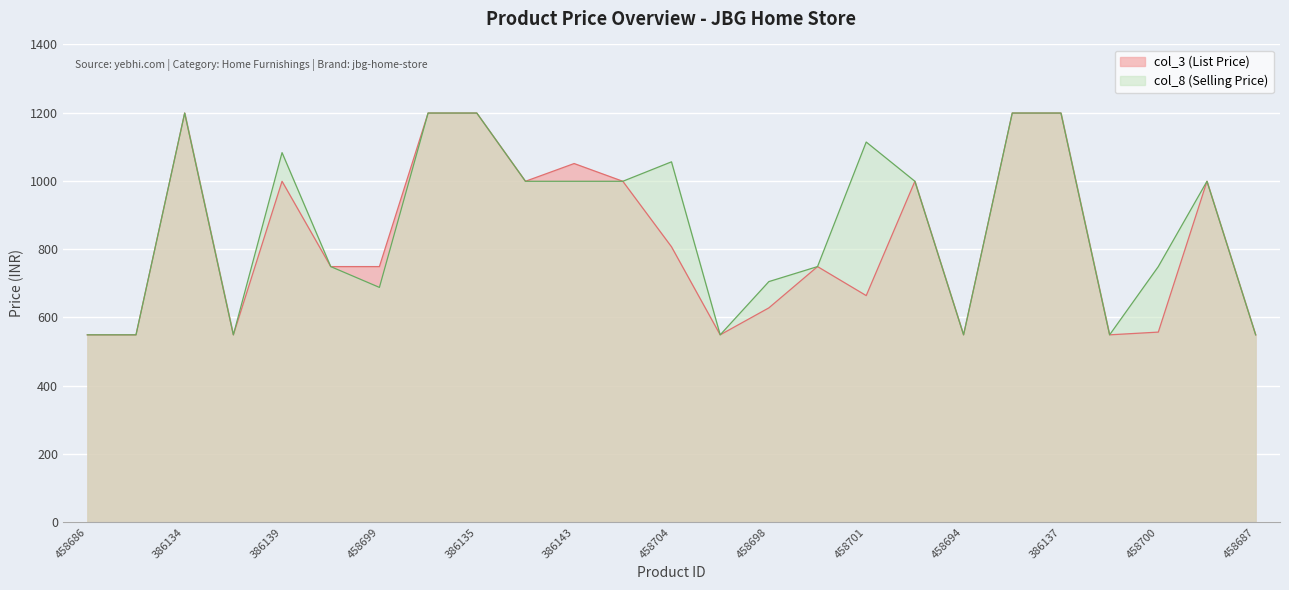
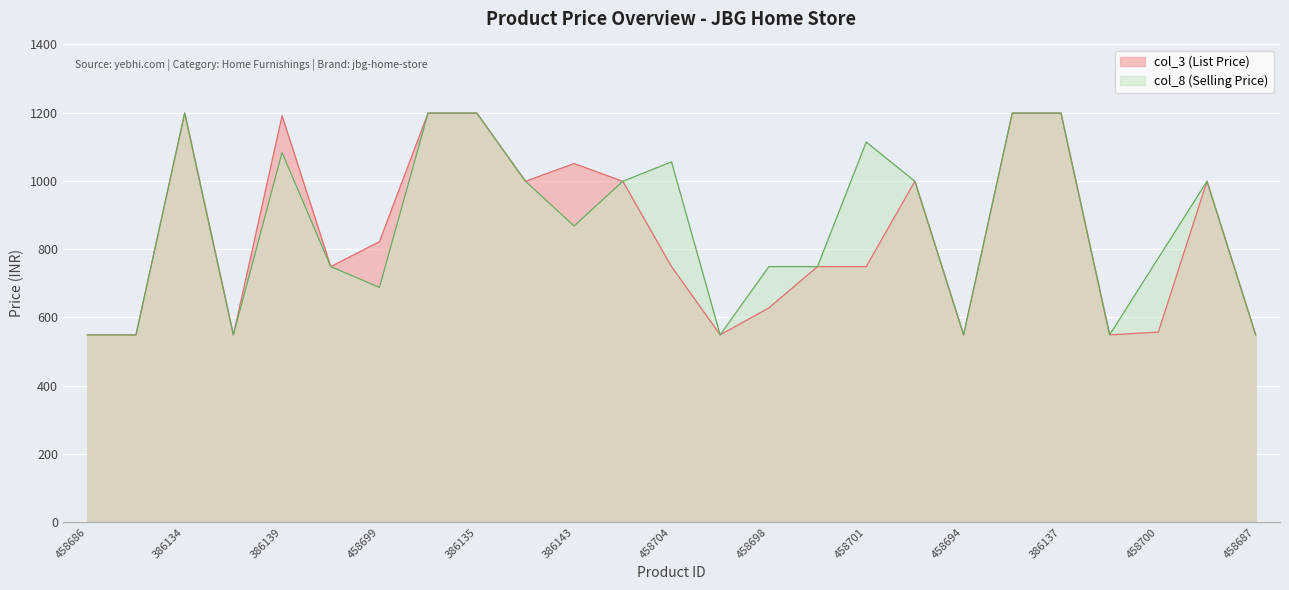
  {
    "col_3 (List Price)": {
-     "386139": 1000,
-     "458699": 750,
+     "386139": 1190,
+     "458699": 820,
      "386143": 1050,
-     "458704": 810,
+     "458704": 750,
      "458698": 630,
-     "458701": 660,
+     "458701": 750,
      "458700": 560
    },
    "col_8 (Selling Price)": {
      "386139": 1080,
      "458699": 690,
-     "386143": 1000,
+     "386143": 870,
      "458704": 1060,
-     "458698": 710,
+     "458698": 750,
      "458701": 1110,
-     "458700": 750
+     "458700": 770
    }
  }
